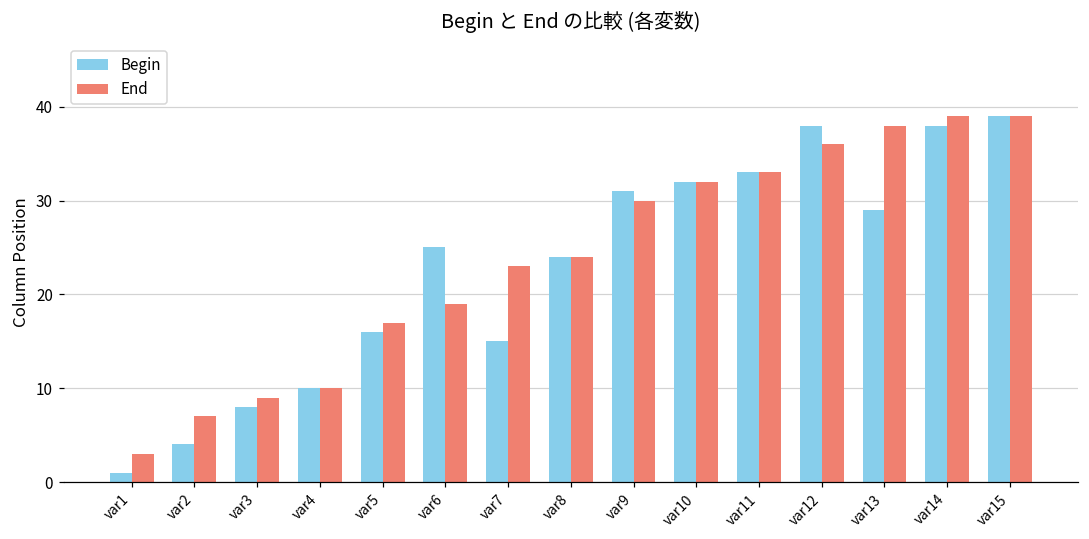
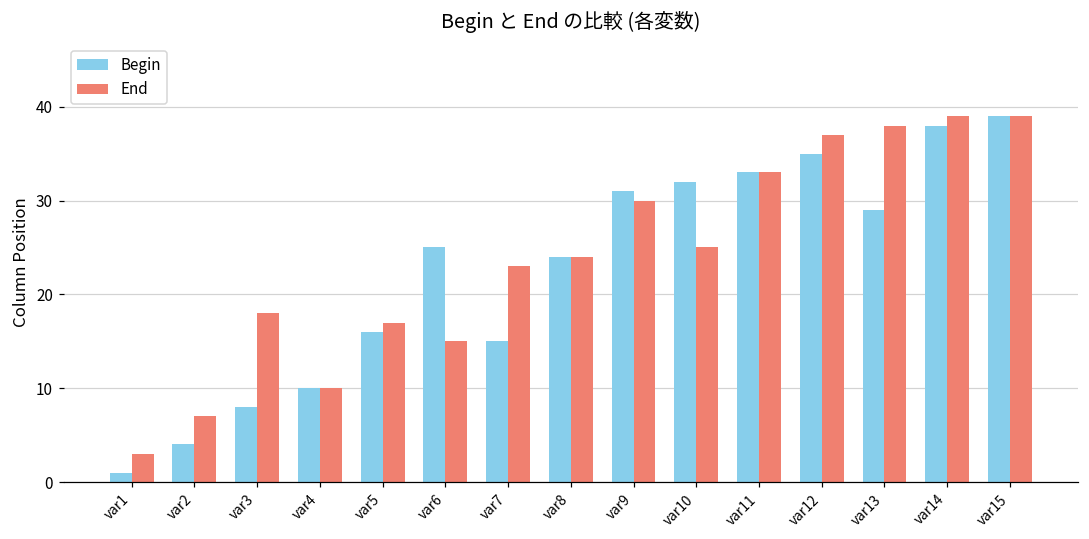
  {
    "Begin": {
      "var1": 1,
      "var2": 4,
      "var3": 8,
      "var4": 10,
      "var5": 16,
      "var6": 25,
      "var7": 15,
      "var8": 24,
      "var9": 31,
      "var10": 32,
      "var11": 33,
-     "var12": 38,
+     "var12": 35,
      "var13": 29,
      "var14": 38,
      "var15": 39
    },
    "End": {
      "var1": 3,
      "var2": 7,
-     "var3": 9,
+     "var3": 18,
      "var4": 10,
      "var5": 17,
-     "var6": 19,
+     "var6": 15,
      "var7": 23,
      "var8": 24,
      "var9": 30,
-     "var10": 32,
+     "var10": 25,
      "var11": 33,
-     "var12": 36,
+     "var12": 37,
      "var13": 38,
      "var14": 39,
      "var15": 39
    }
  }
